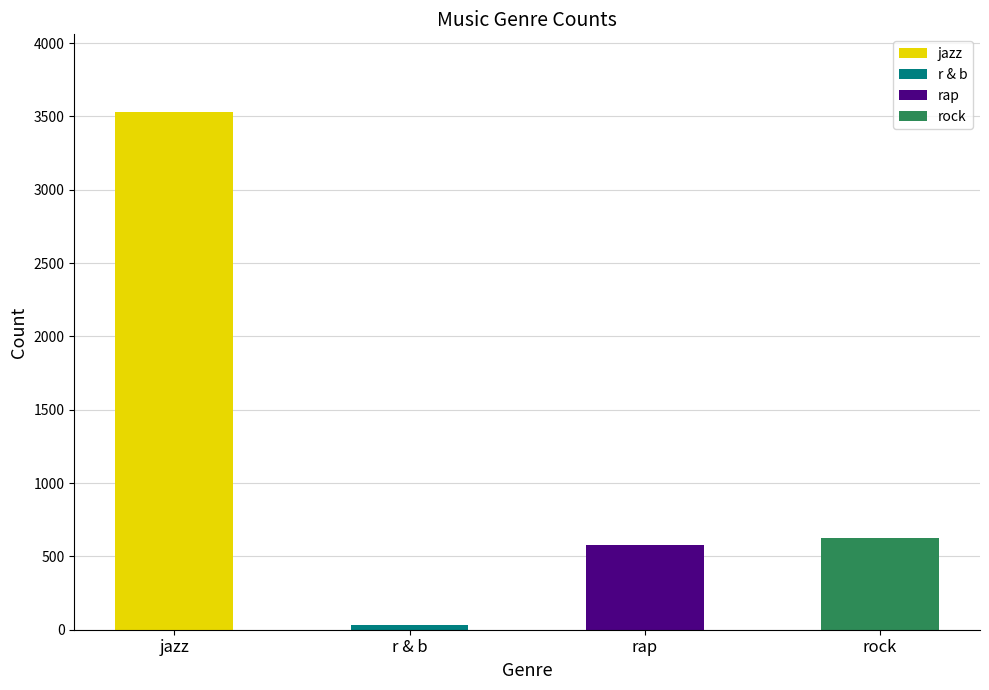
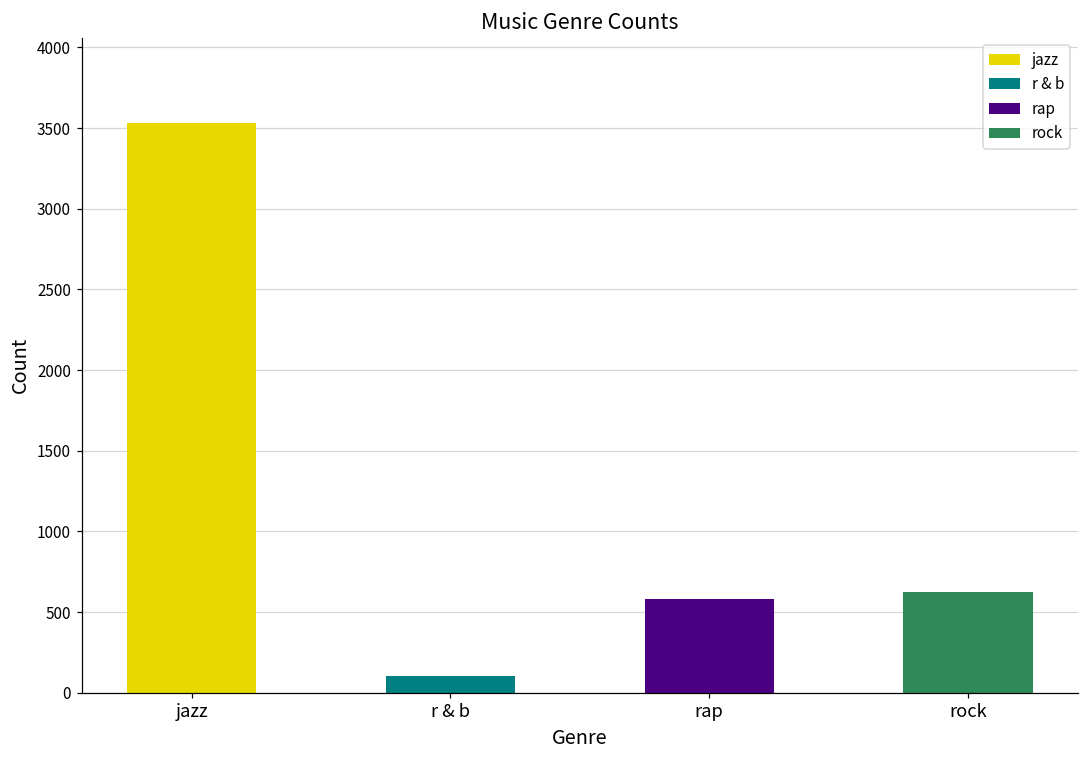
  {
    "jazz": 3530,
-   "r & b": 40,
+   "r & b": 110,
    "rap": 580,
    "rock": 620
  }
